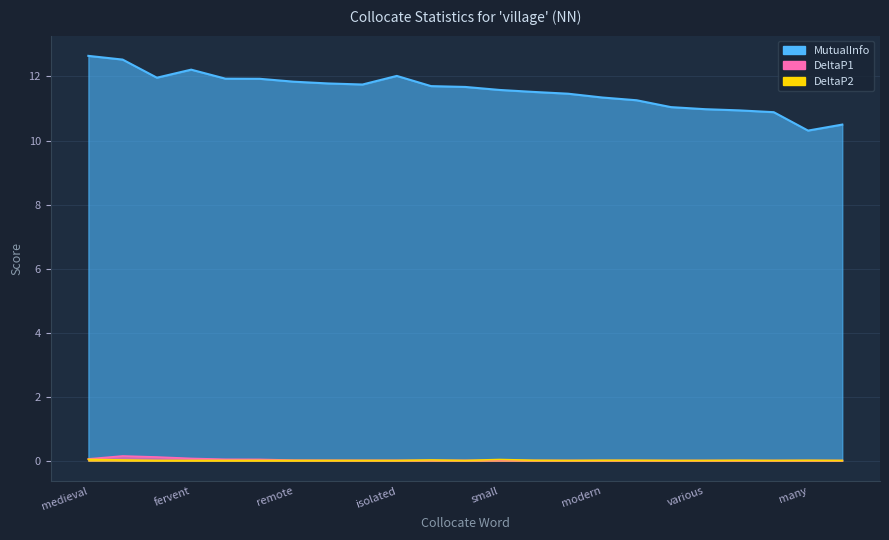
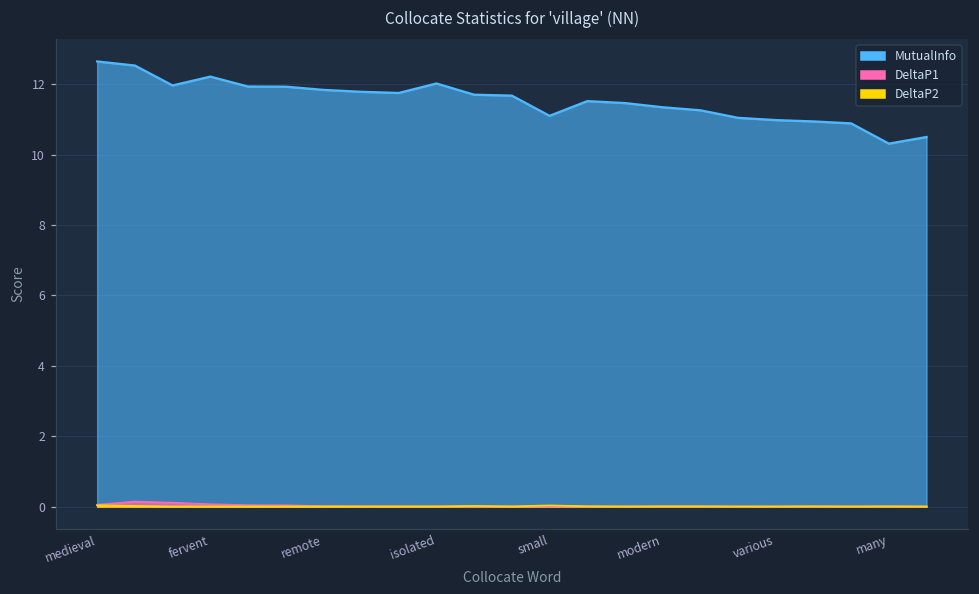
  {
    "MutualInfo": {
      "medieval": 12.6,
      "fervent": 12.2,
      "remote": 11.8,
      "isolated": 12.0,
-     "small": 11.6,
+     "small": 11.1,
      "modern": 11.3,
      "various": 11.0,
      "many": 10.3
    }
  }
